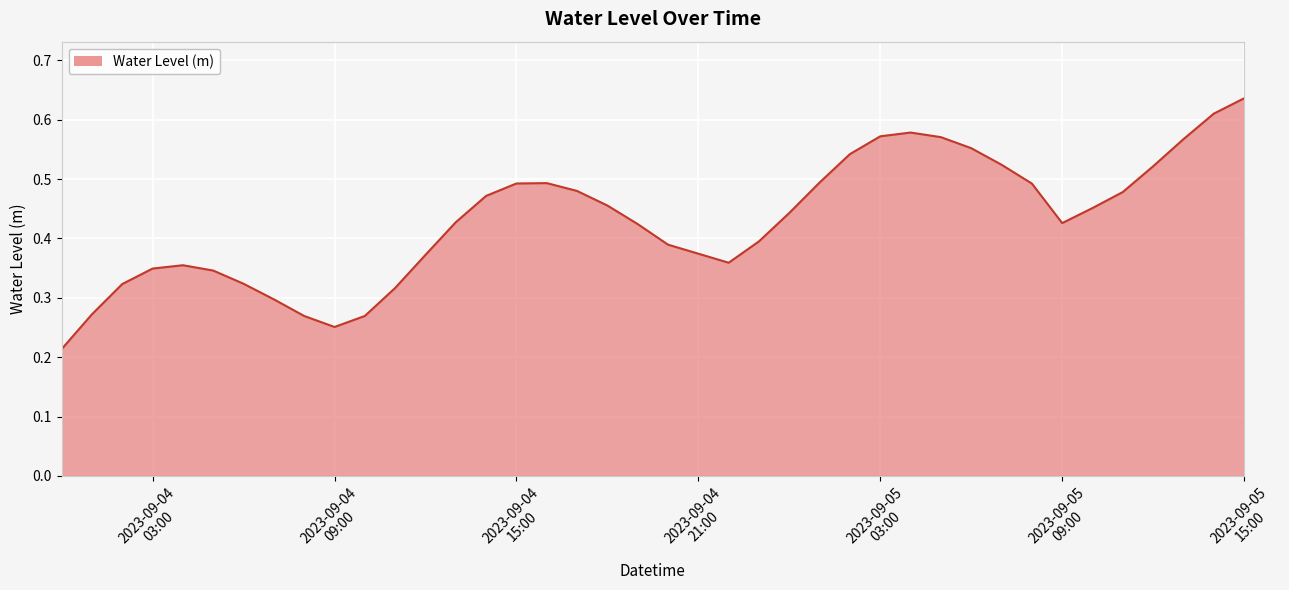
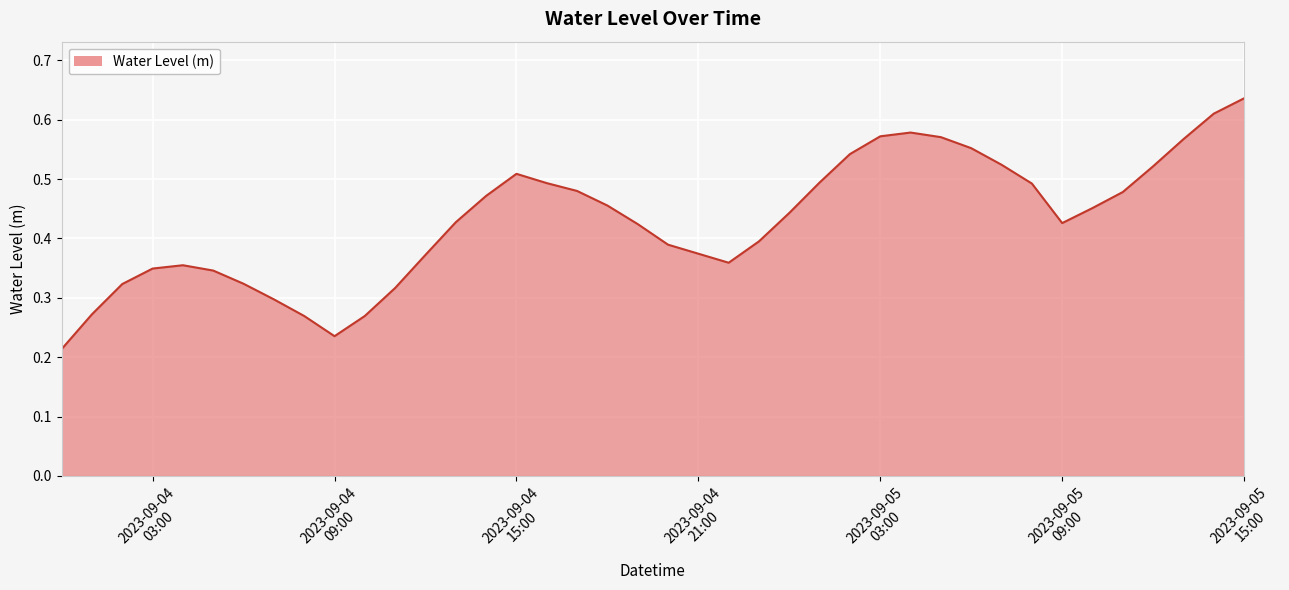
  {
    "2023-09-04 03:00": 0.35,
-   "2023-09-04 09:00": 0.25,
-   "2023-09-04 15:00": 0.49,
+   "2023-09-04 09:00": 0.24,
+   "2023-09-04 15:00": 0.51,
    "2023-09-04 21:00": 0.37,
    "2023-09-05 03:00": 0.57,
    "2023-09-05 09:00": 0.43,
    "2023-09-05 15:00": 0.64
  }
